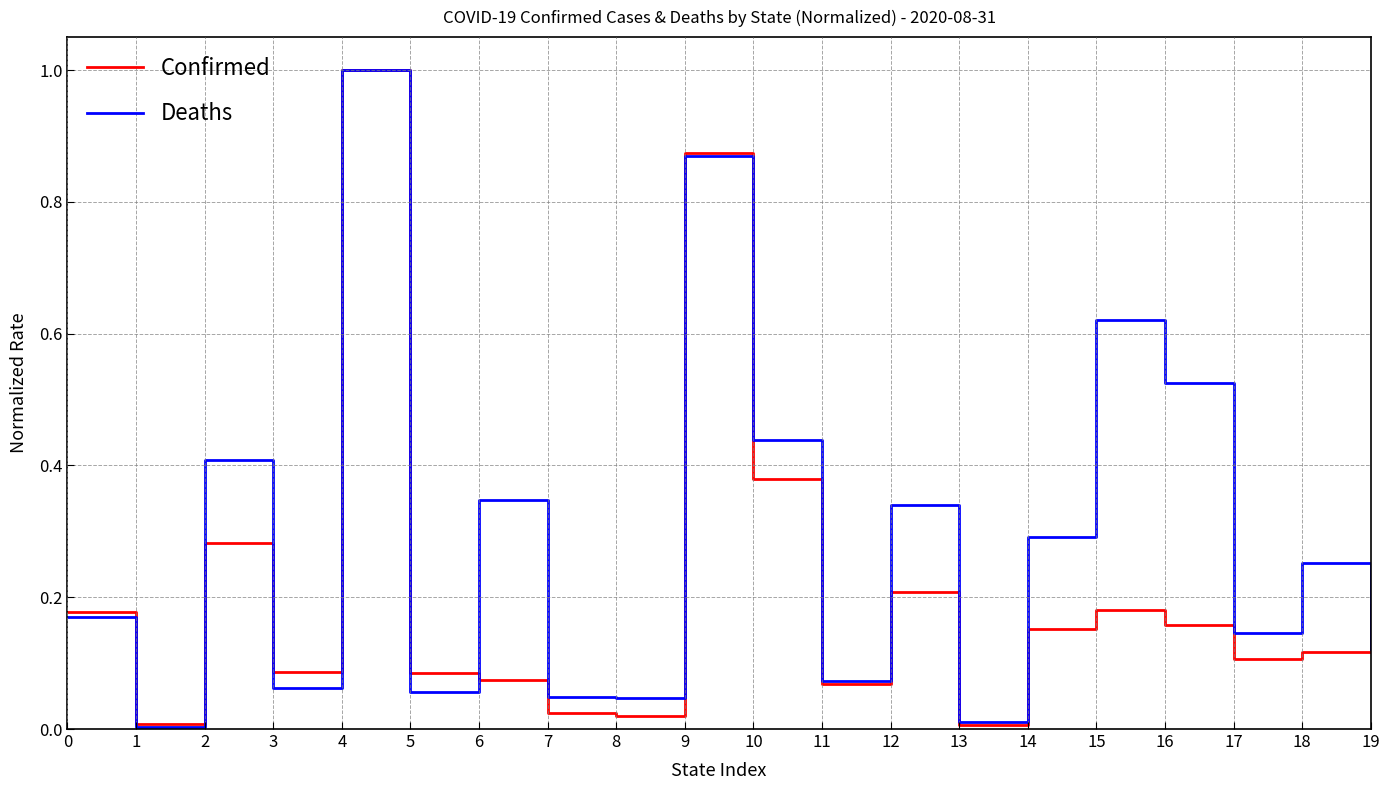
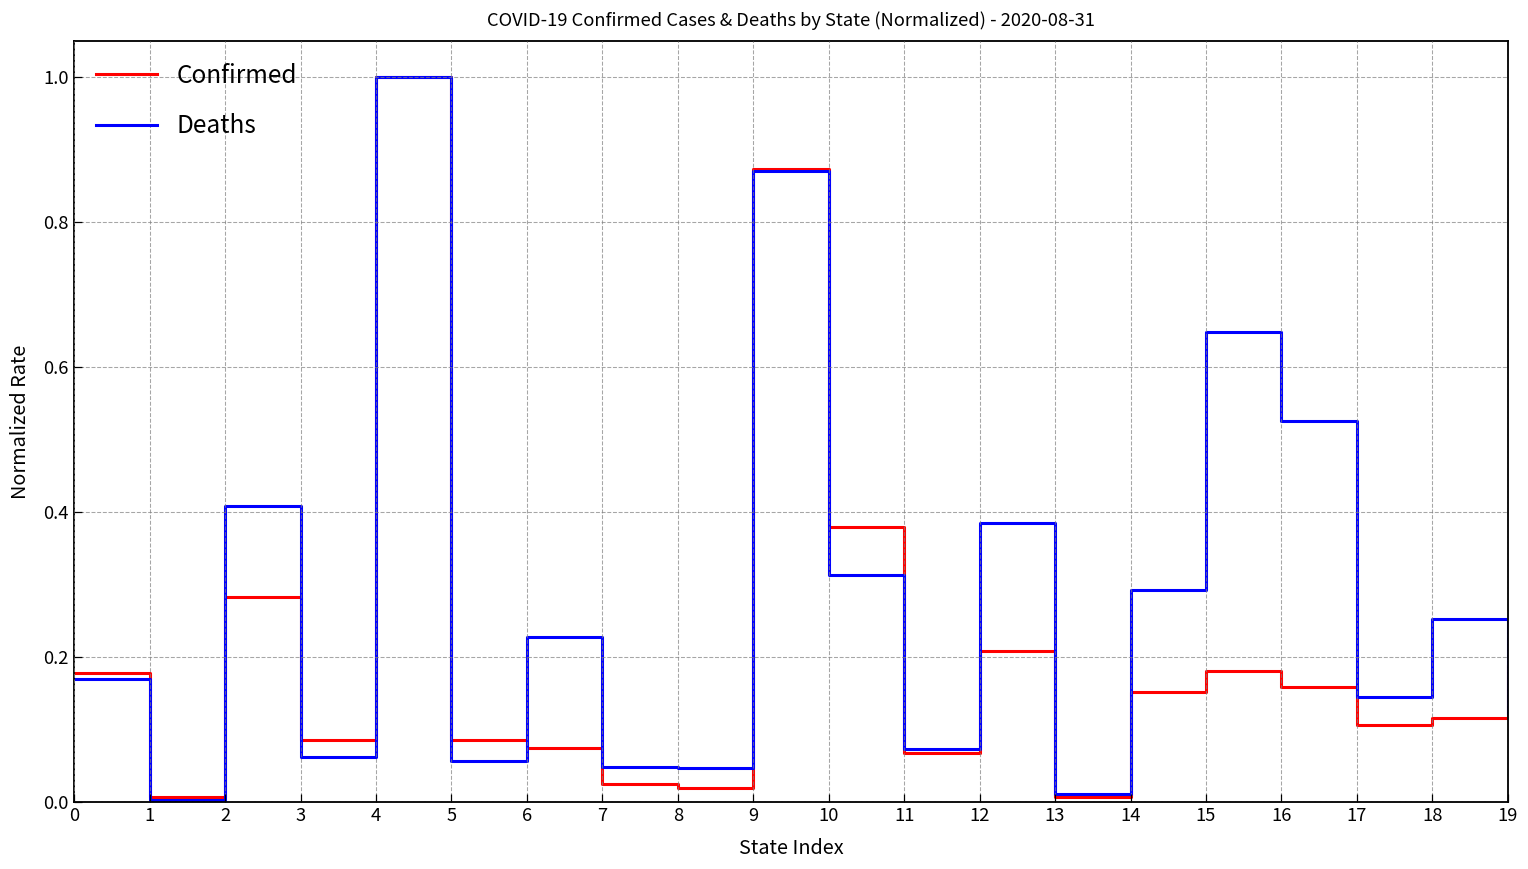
  {
    "Confirmed": {
      "0": 0.18,
      "1": 0.01,
      "2": 0.28,
      "3": 0.09,
      "5": 0.09,
      "6": 0.07,
      "7": 0.02,
      "8": 0.02,
      "10": 0.38,
      "11": 0.07,
      "12": 0.21,
      "14": 0.15,
      "15": 0.18,
      "16": 0.16,
      "17": 0.11,
      "18": 0.12,
      "19": 0.19
    },
    "Deaths": {
      "0": 0.17,
      "1": 0.00,
      "2": 0.41,
      "3": 0.06,
      "5": 0.06,
-     "6": 0.35,
+     "6": 0.23,
      "7": 0.05,
      "8": 0.05,
-     "10": 0.44,
+     "10": 0.31,
      "11": 0.07,
-     "12": 0.34,
+     "12": 0.39,
      "14": 0.29,
-     "15": 0.62,
+     "15": 0.65,
      "16": 0.53,
      "17": 0.15,
      "18": 0.25,
      "19": 0.12
    }
  }
